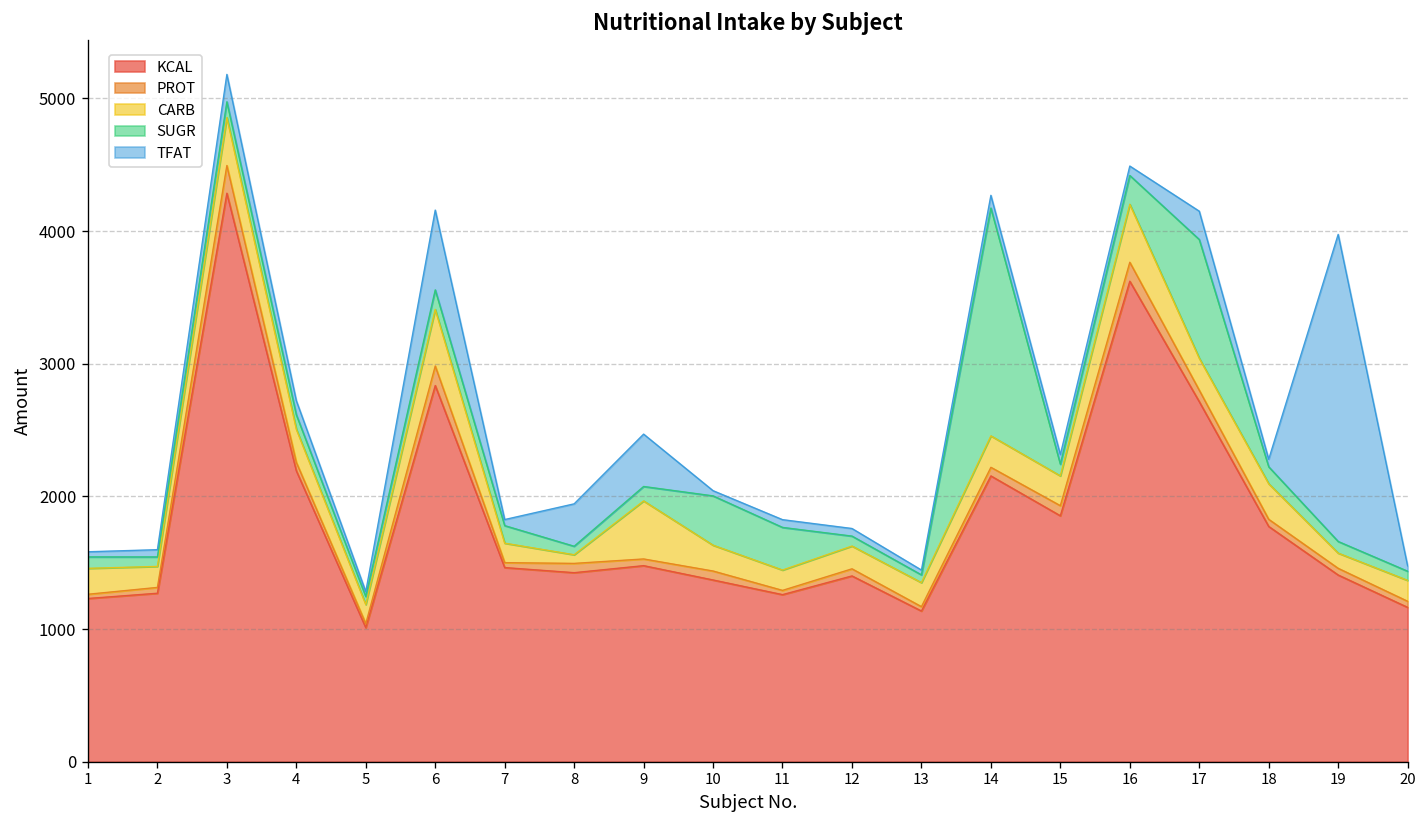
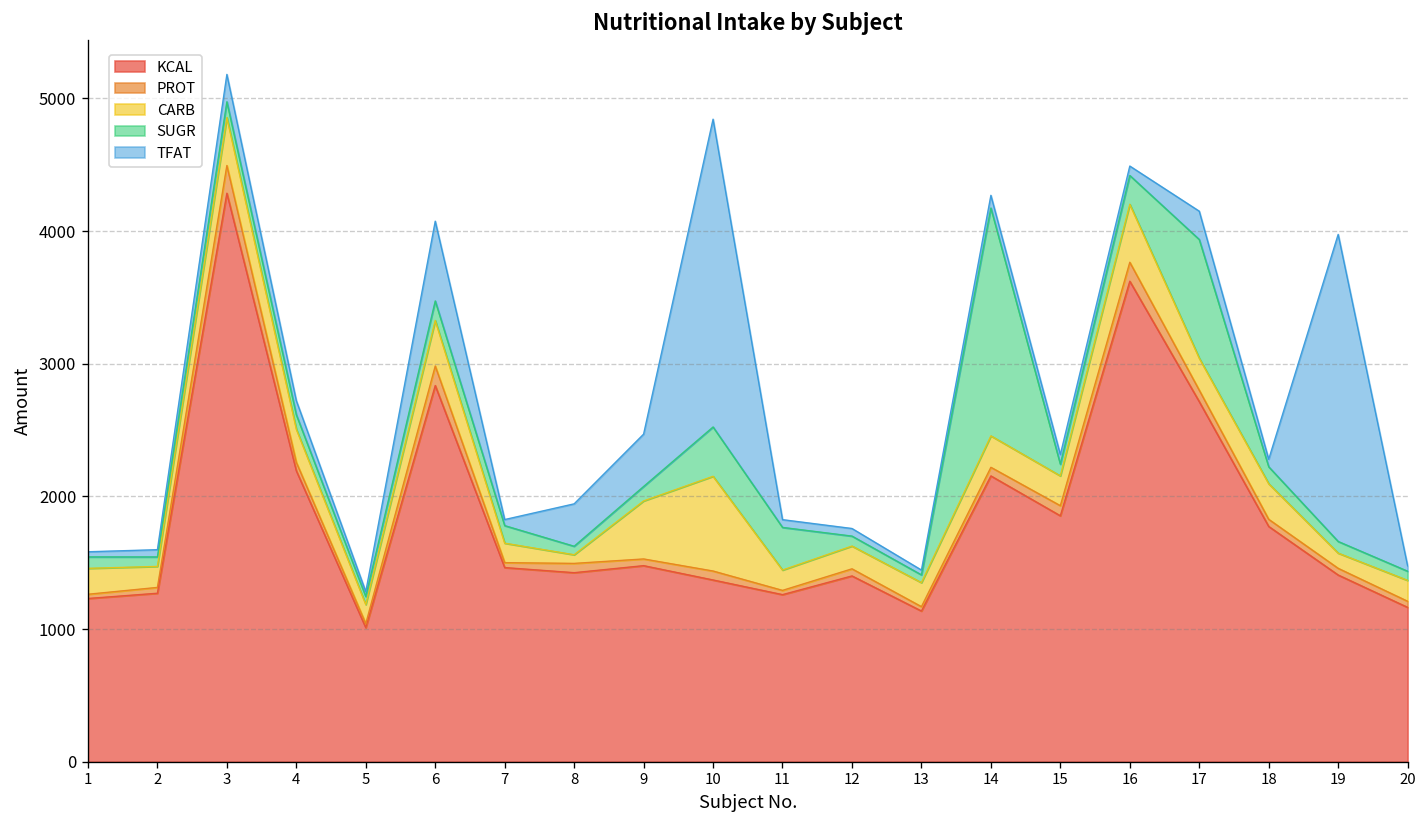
  {
    "CARB": {
      "1": 200,
      "2": 160,
      "3": 360,
      "4": 250,
      "5": 140,
-     "6": 430,
+     "6": 340,
      "7": 150,
      "8": 70,
      "9": 440,
-     "10": 190,
+     "10": 710,
      "11": 150,
      "12": 170,
      "13": 180,
      "14": 240,
      "15": 220,
      "16": 440,
      "17": 240,
      "18": 270,
      "19": 110,
      "20": 160
    },
    "SUGR": {
      "1": 90,
      "2": 70,
      "3": 120,
      "4": 110,
      "5": 60,
      "6": 150,
      "7": 130,
      "8": 60,
      "9": 110,
      "10": 370,
      "11": 320,
      "12": 80,
      "13": 60,
      "14": 1720,
      "15": 90,
      "16": 220,
      "17": 890,
      "18": 130,
      "19": 90,
      "20": 70
    },
    "TFAT": {
      "1": 40,
      "2": 50,
      "3": 210,
      "4": 110,
      "5": 40,
      "6": 600,
      "7": 50,
      "8": 320,
      "9": 390,
-     "10": 40,
+     "10": 2320,
      "11": 60,
      "12": 60,
      "13": 40,
      "14": 100,
      "15": 70,
      "16": 70,
      "17": 210,
      "18": 60,
      "19": 2320,
      "20": 40
    }
  }
